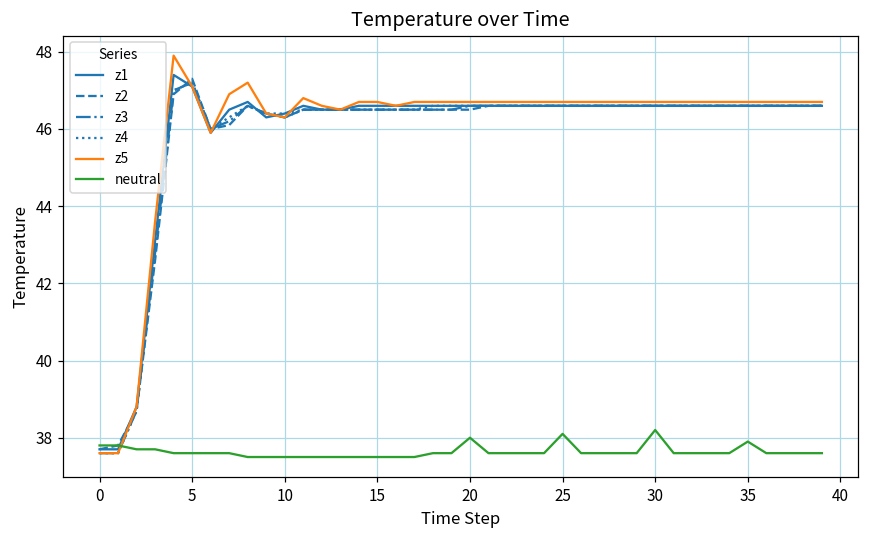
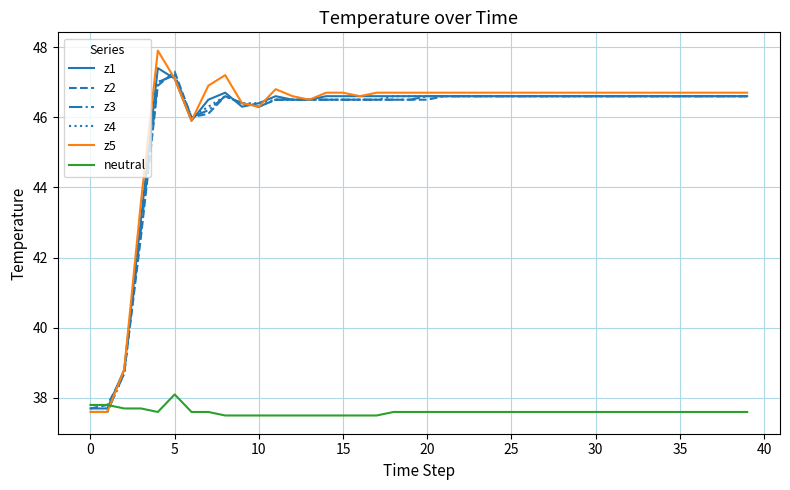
  {
    "z5": {
      "15": 46.7,
      "20": 46.7,
      "25": 46.7,
      "30": 46.7,
      "35": 46.7
    },
    "neutral": {
      "0": 37.8,
-     "5": 37.6,
+     "5": 38.1,
      "10": 37.5,
      "15": 37.5,
-     "20": 38.0,
-     "25": 38.1,
-     "30": 38.2,
-     "35": 37.9
+     "20": 37.6,
+     "25": 37.6,
+     "30": 37.6,
+     "35": 37.6
    }
  }
